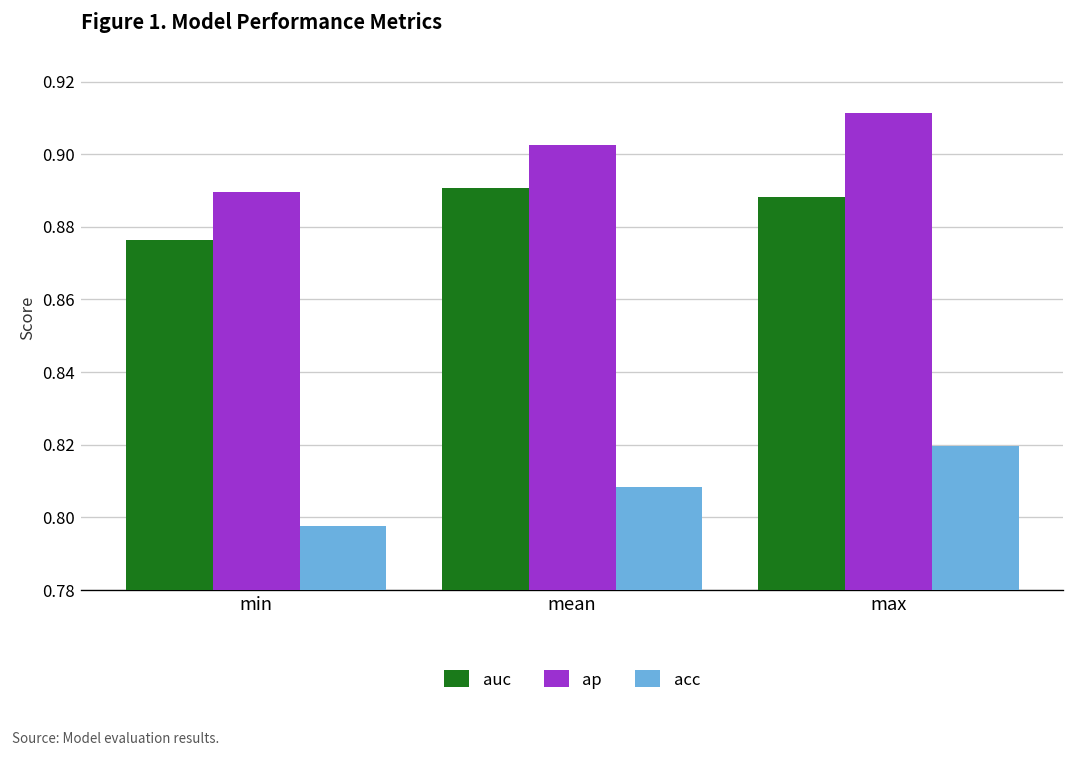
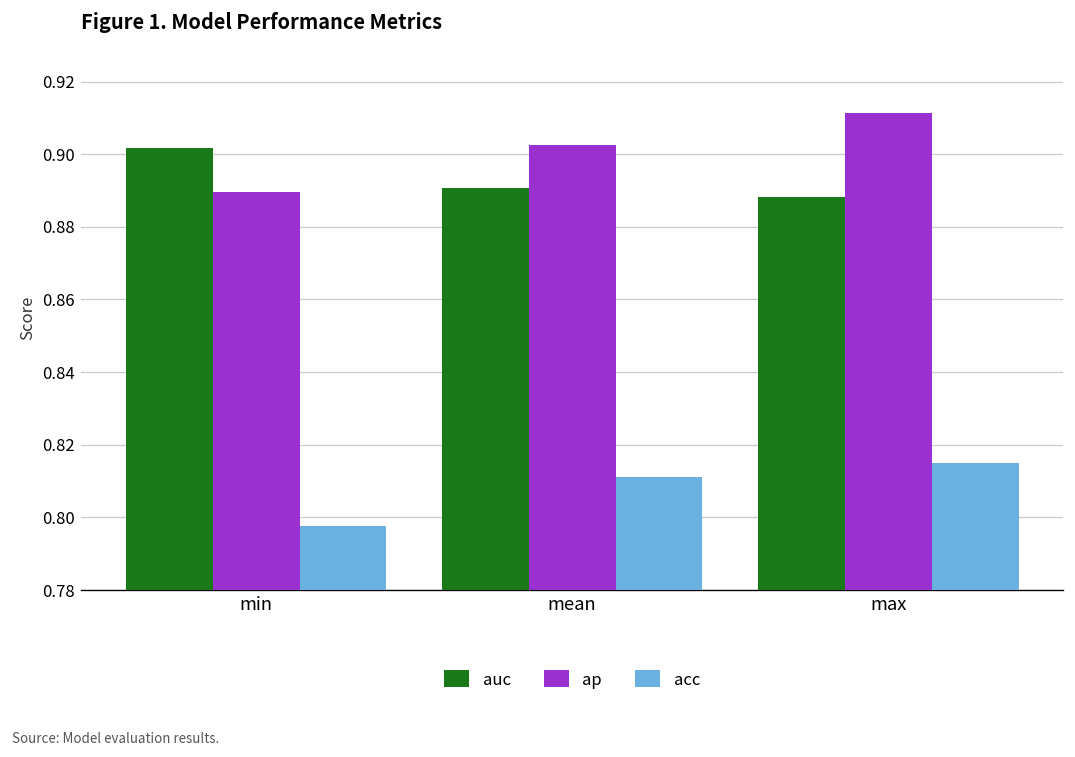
  {
    "auc": {
-     "min": 0.876,
+     "min": 0.902,
      "mean": 0.891,
      "max": 0.888
    },
    "ap": {
      "min": 0.890,
      "mean": 0.903,
      "max": 0.911
    },
    "acc": {
      "min": 0.798,
-     "mean": 0.808,
-     "max": 0.820
+     "mean": 0.811,
+     "max": 0.815
    }
  }
